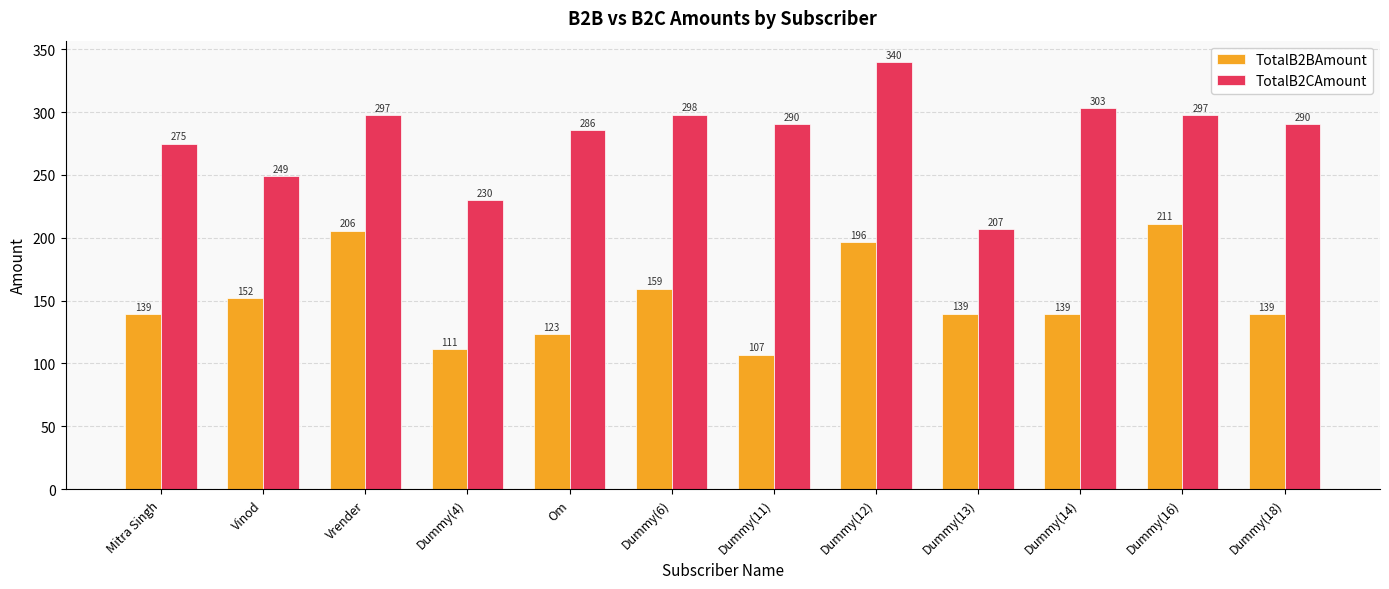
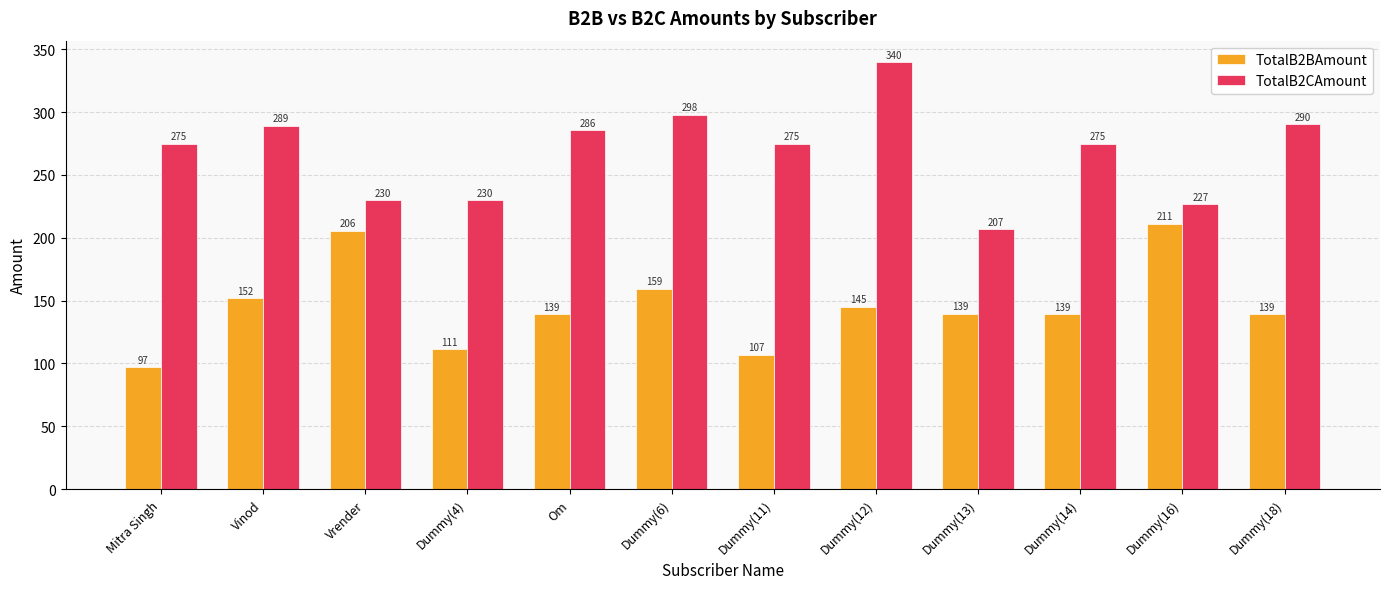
  {
    "TotalB2BAmount": {
-     "Mitra Singh": 139,
+     "Mitra Singh": 97,
      "Vinod": 152,
      "Vrender": 206,
      "Dummy(4)": 111,
-     "Om": 123,
+     "Om": 139,
      "Dummy(6)": 159,
      "Dummy(11)": 107,
-     "Dummy(12)": 196,
+     "Dummy(12)": 145,
      "Dummy(13)": 139,
      "Dummy(14)": 139,
      "Dummy(16)": 211,
      "Dummy(18)": 139
    },
    "TotalB2CAmount": {
      "Mitra Singh": 275,
-     "Vinod": 249,
-     "Vrender": 297,
+     "Vinod": 289,
+     "Vrender": 230,
      "Dummy(4)": 230,
      "Om": 286,
      "Dummy(6)": 298,
-     "Dummy(11)": 290,
+     "Dummy(11)": 275,
      "Dummy(12)": 340,
      "Dummy(13)": 207,
-     "Dummy(14)": 303,
-     "Dummy(16)": 297,
+     "Dummy(14)": 275,
+     "Dummy(16)": 227,
      "Dummy(18)": 290
    }
  }
